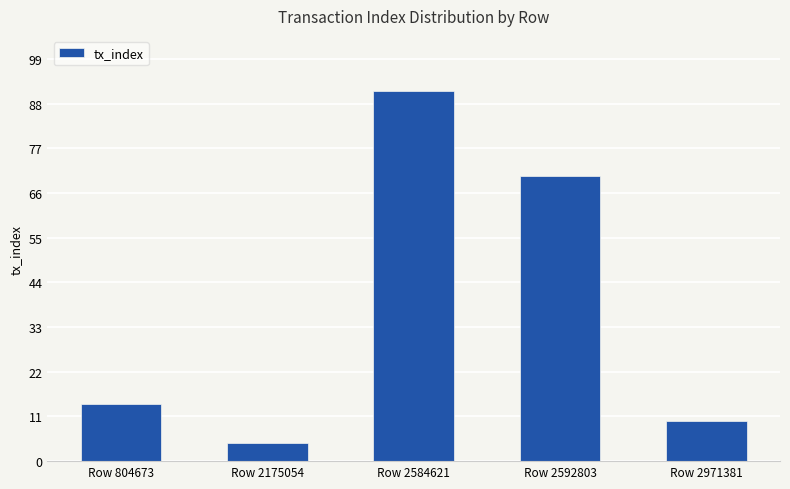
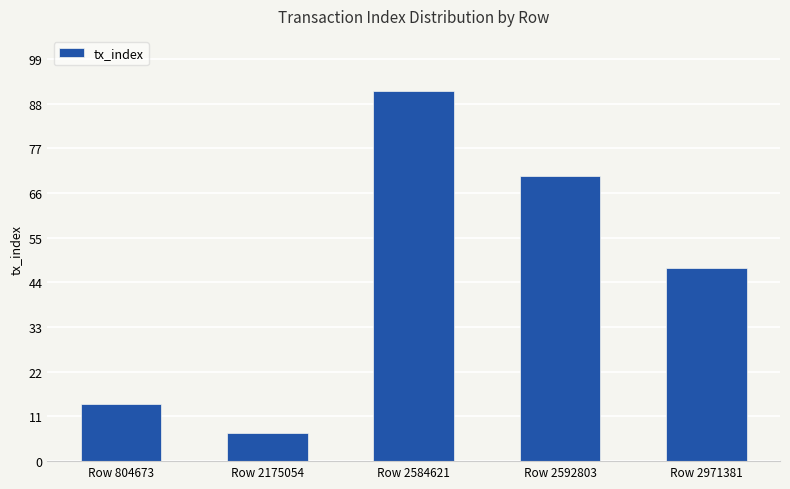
  {
    "Row 804673": 14,
-   "Row 2175054": 5,
+   "Row 2175054": 7,
    "Row 2584621": 91,
    "Row 2592803": 70,
-   "Row 2971381": 10
+   "Row 2971381": 48
  }
